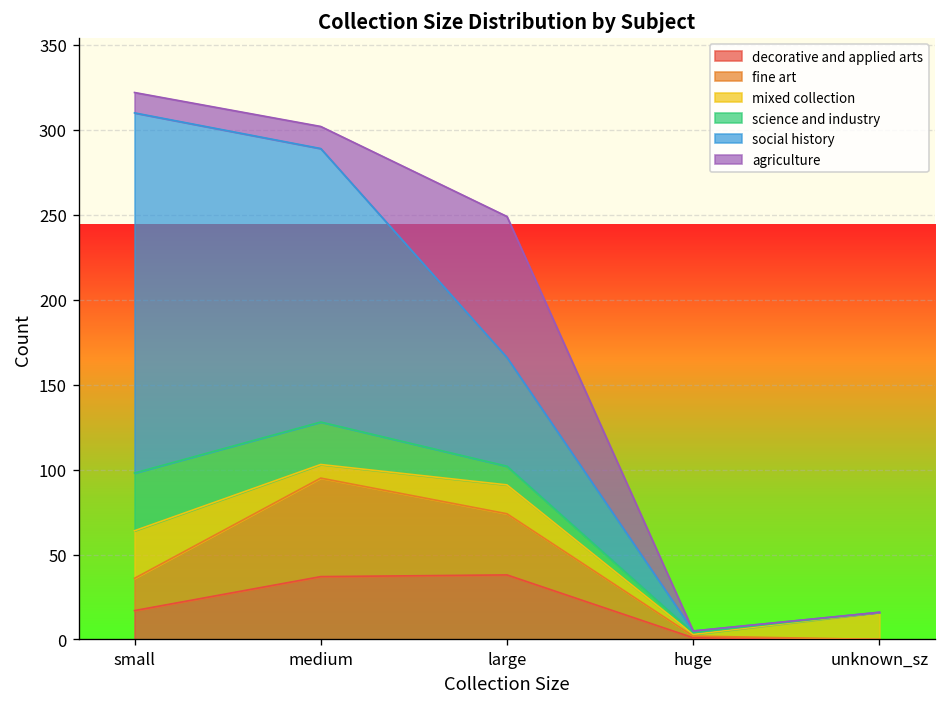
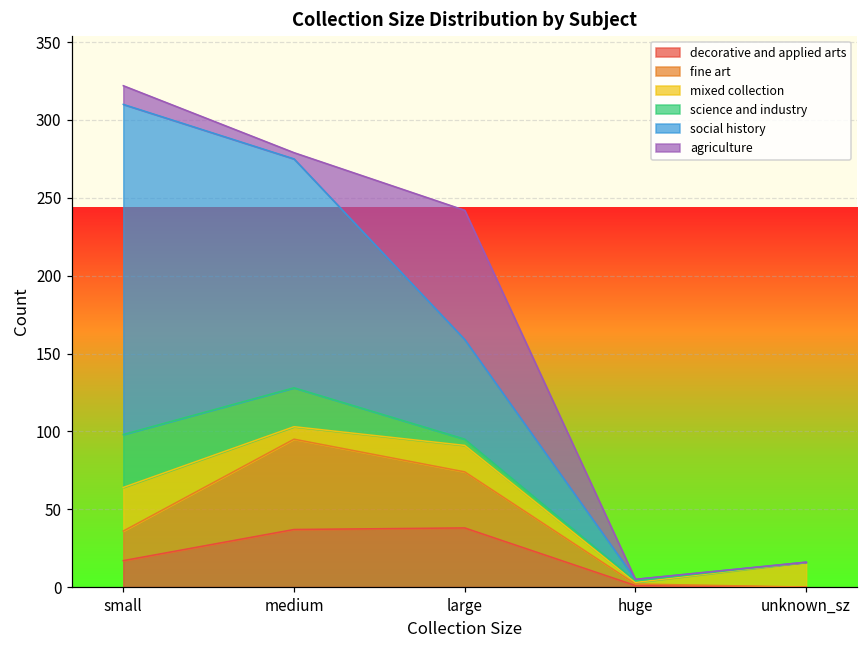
  {
    "mixed collection": {
      "small": 28,
      "medium": 8,
      "large": 17
    },
    "science and industry": {
      "small": 34,
      "medium": 25,
-     "large": 11
+     "large": 4
    },
    "social history": {
      "small": 212,
-     "medium": 161,
+     "medium": 147,
      "large": 64
    },
    "agriculture": {
      "small": 12,
-     "medium": 13,
+     "medium": 4,
      "large": 83
    }
  }
